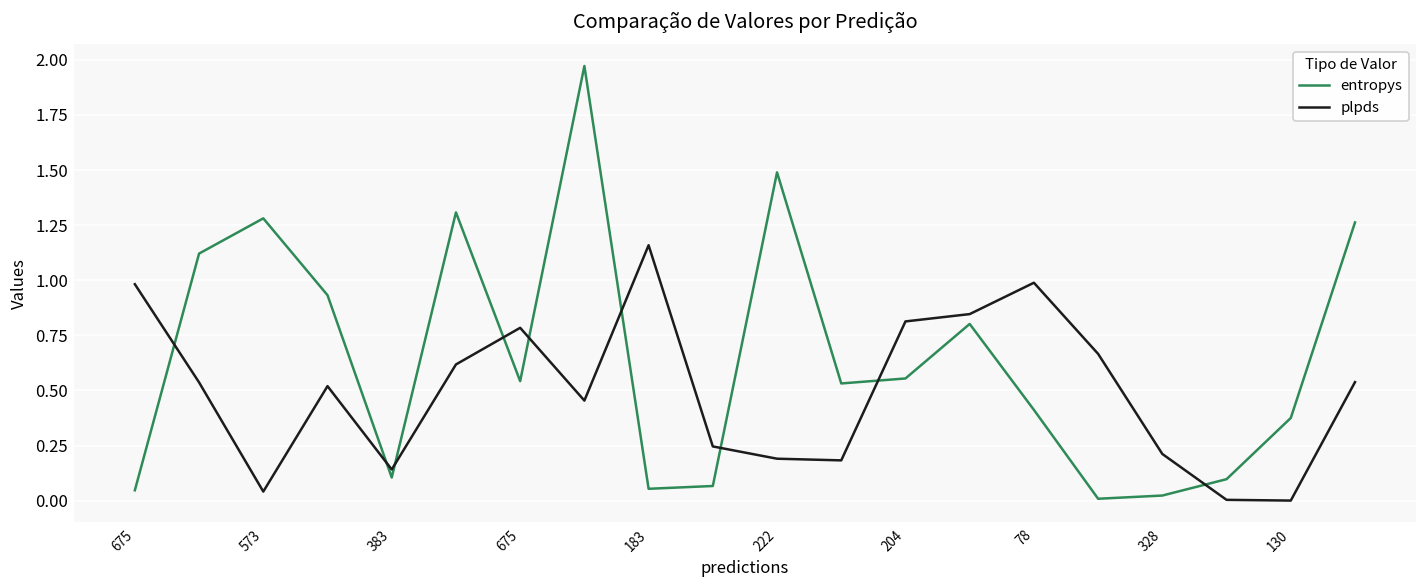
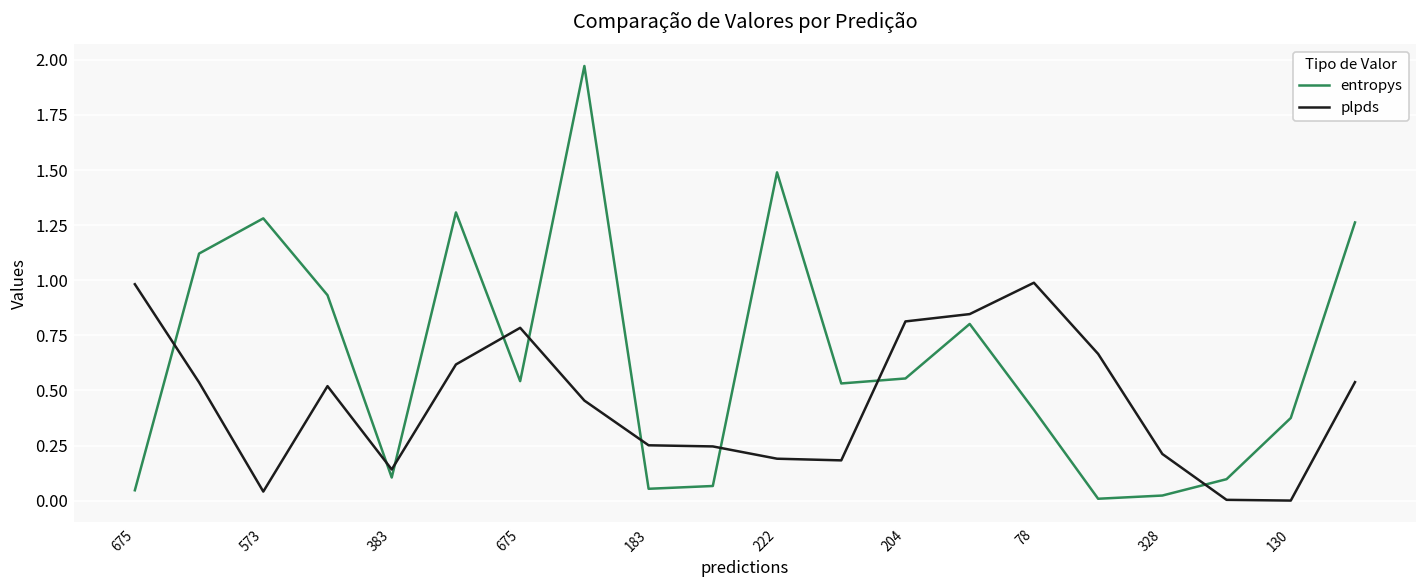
  {
    "entropys": {
      "573": 1.28,
      "383": 0.10,
      "183": 0.05,
      "222": 1.49,
      "204": 0.55,
      "78": 0.41,
      "328": 0.02,
      "130": 0.38
    },
    "plpds": {
      "573": 0.04,
      "383": 0.14,
-     "183": 1.16,
+     "183": 0.25,
      "222": 0.19,
      "204": 0.81,
      "78": 0.99,
      "328": 0.21,
      "130": 0.00
    }
  }
